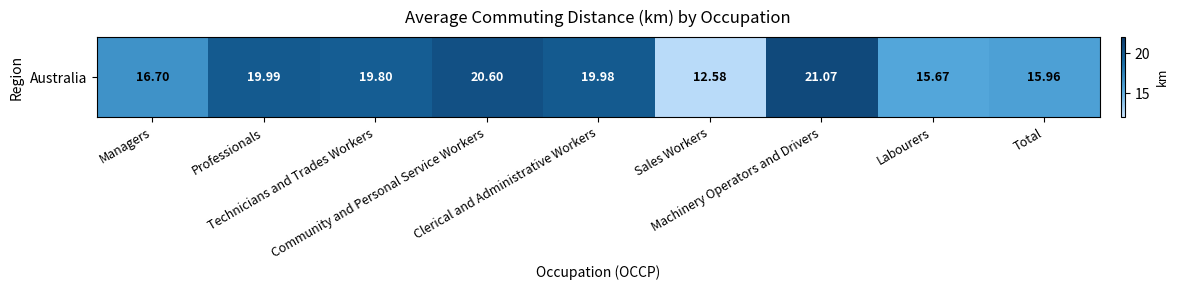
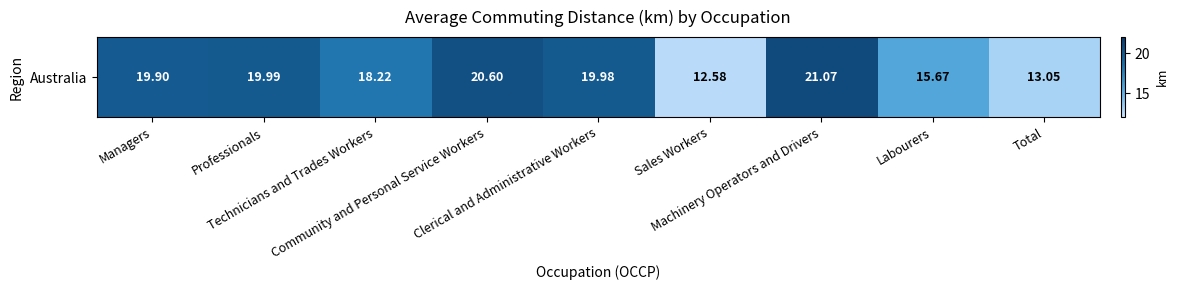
  {
    "Australia": {
-     "Managers": 16.70,
+     "Managers": 19.90,
      "Professionals": 19.99,
-     "Technicians and Trades Workers": 19.80,
+     "Technicians and Trades Workers": 18.22,
      "Community and Personal Service Workers": 20.60,
      "Clerical and Administrative Workers": 19.98,
      "Sales Workers": 12.58,
      "Machinery Operators and Drivers": 21.07,
      "Labourers": 15.67,
-     "Total": 15.96
+     "Total": 13.05
    }
  }
